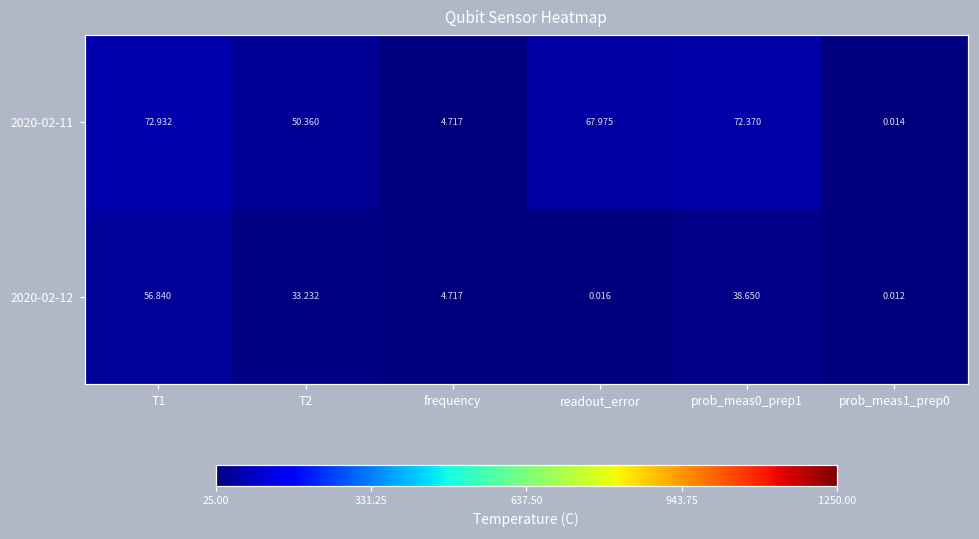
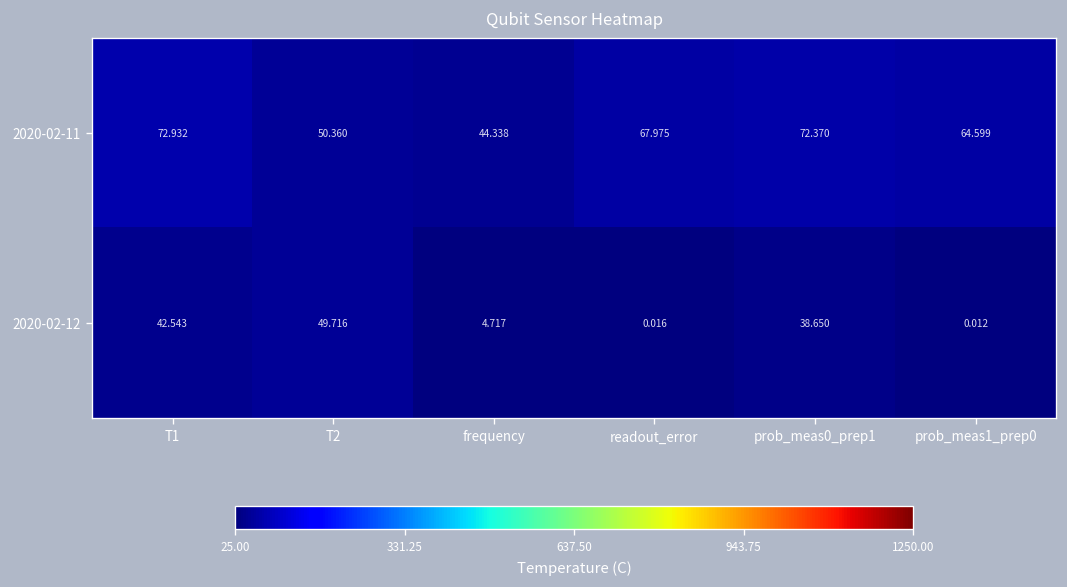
  {
    "2020-02-11": {
      "T1": 72.932,
      "T2": 50.360,
-     "frequency": 4.717,
+     "frequency": 44.338,
      "readout_error": 67.975,
      "prob_meas0_prep1": 72.370,
-     "prob_meas1_prep0": 0.014
+     "prob_meas1_prep0": 64.599
    },
    "2020-02-12": {
-     "T1": 56.840,
-     "T2": 33.232,
+     "T1": 42.543,
+     "T2": 49.716,
      "frequency": 4.717,
      "readout_error": 0.016,
      "prob_meas0_prep1": 38.650,
      "prob_meas1_prep0": 0.012
    }
  }
